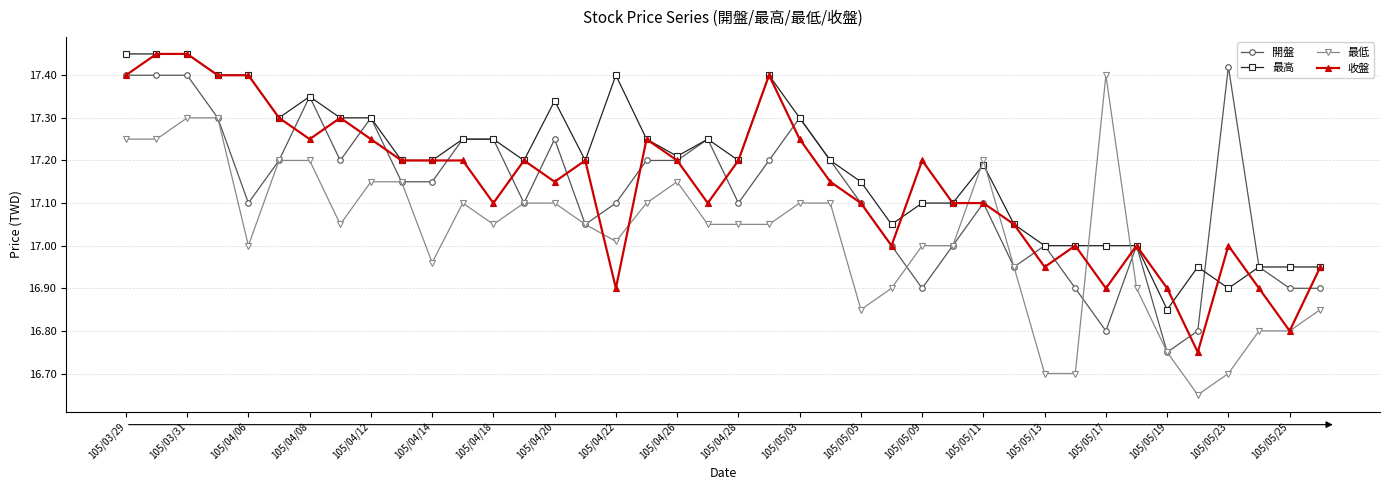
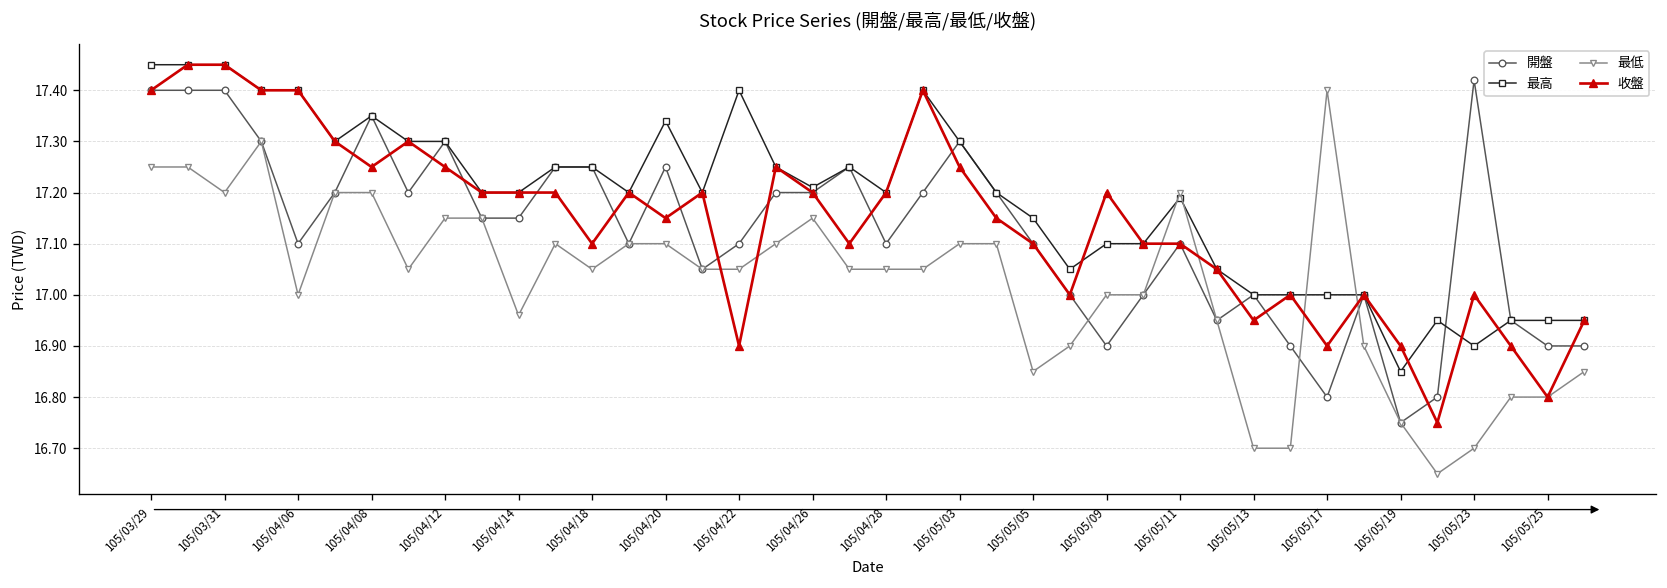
  {
    "開盤": {
      "105/03/31": 17.40,
      "105/04/06": 17.10,
      "105/04/14": 17.15,
      "105/04/20": 17.25,
      "105/04/22": 17.10,
      "105/04/28": 17.10,
      "105/05/09": 16.90,
      "105/05/17": 16.80,
      "105/05/23": 17.42,
      "105/05/25": 16.90
    },
    "最高": {
      "105/03/29": 17.45,
      "105/04/20": 17.34,
      "105/04/22": 17.40,
      "105/04/26": 17.21,
      "105/05/05": 17.15,
      "105/05/09": 17.10,
      "105/05/11": 17.19,
      "105/05/17": 17.00,
      "105/05/19": 16.85,
      "105/05/23": 16.90,
      "105/05/25": 16.95
    },
    "最低": {
      "105/03/29": 17.25,
-     "105/03/31": 17.3,
+     "105/03/31": 17.2,
      "105/04/06": 17.00,
      "105/04/08": 17.20,
      "105/04/12": 17.15,
      "105/04/14": 16.96,
      "105/04/18": 17.05,
      "105/04/20": 17.10,
-     "105/04/22": 17.01,
+     "105/04/22": 17.05,
      "105/04/26": 17.15,
      "105/04/28": 17.05,
      "105/05/03": 17.10,
      "105/05/05": 16.85,
      "105/05/09": 17.00,
      "105/05/11": 17.20,
      "105/05/13": 16.70,
      "105/05/17": 17.40,
      "105/05/23": 16.70
    },
    "收盤": {
      "105/04/08": 17.25,
      "105/04/12": 17.25,
      "105/04/18": 17.10,
      "105/04/20": 17.15,
      "105/04/22": 16.90,
      "105/05/03": 17.25,
      "105/05/09": 17.20,
      "105/05/13": 16.95,
      "105/05/17": 16.90,
      "105/05/19": 16.90,
      "105/05/23": 17.00
    }
  }
